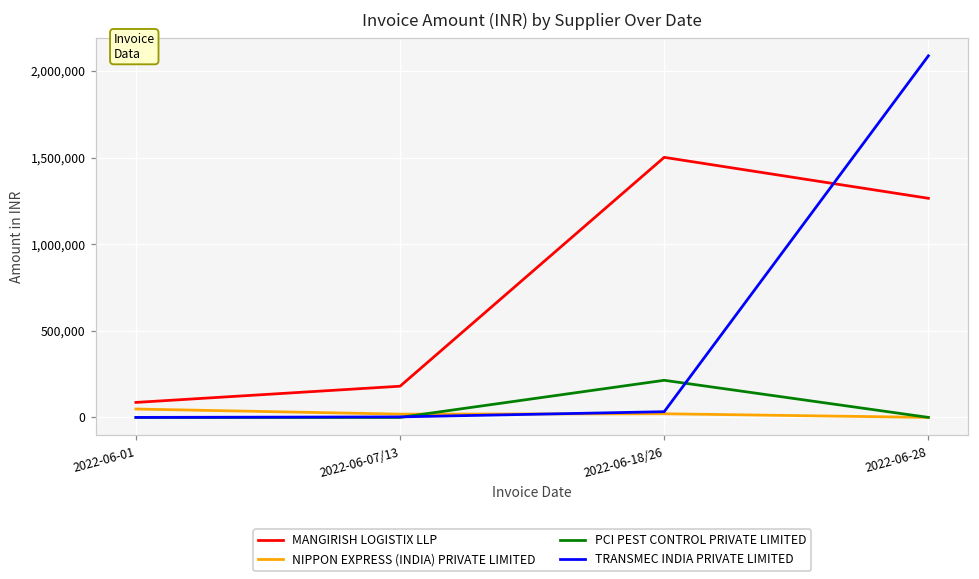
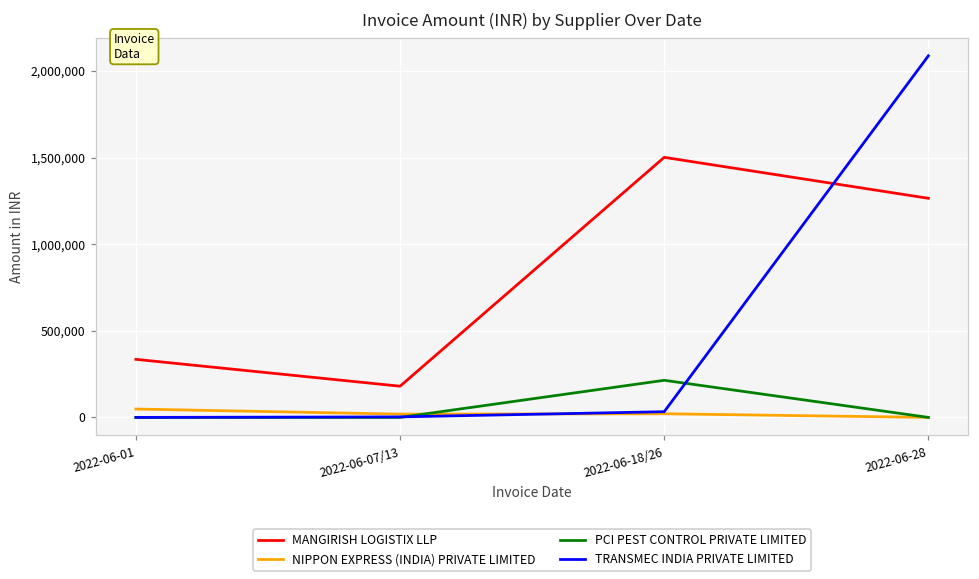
  {
    "MANGIRISH LOGISTIX LLP": {
-     "2022-06-01": "90,000",
+     "2022-06-01": "340,000",
      "2022-06-07/13": "180,000",
      "2022-06-18/26": "1,500,000",
      "2022-06-28": "1,270,000"
    },
    "NIPPON EXPRESS (INDIA) PRIVATE LIMITED": {
      "2022-06-01": "50,000"
    },
    "PCI PEST CONTROL PRIVATE LIMITED": {
      "2022-06-18/26": "210,000"
    },
    "TRANSMEC INDIA PRIVATE LIMITED": {
      "2022-06-28": "2,090,000"
    }
  }
